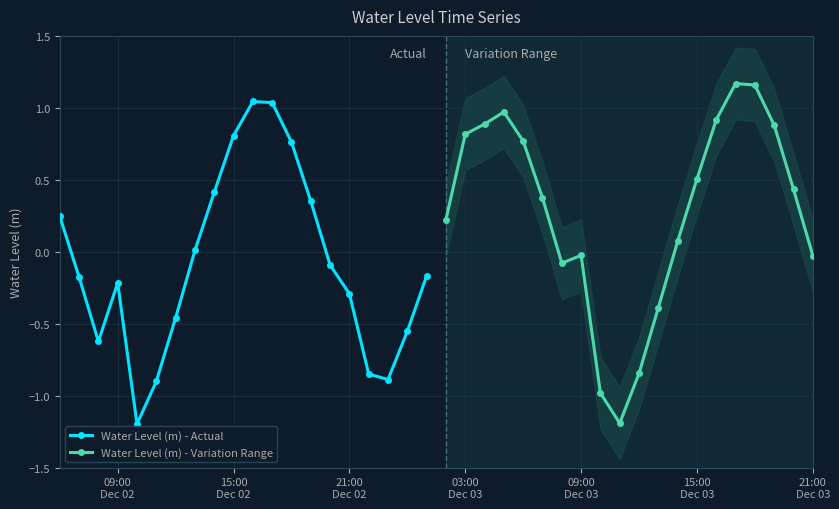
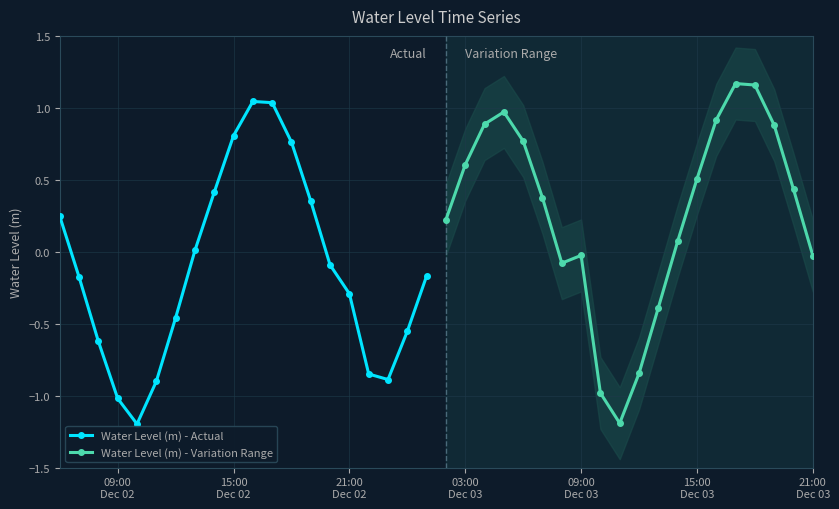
  {
    "Water Level (m) - Actual": {
-     "09:00 Dec 02": -0.22,
+     "09:00 Dec 02": -1.02,
      "15:00 Dec 02": 0.81,
      "21:00 Dec 02": -0.29
    },
    "Water Level (m) - Variation Range": {
-     "03:00 Dec 03": 0.82,
+     "03:00 Dec 03": 0.61,
      "09:00 Dec 03": -0.03,
      "15:00 Dec 03": 0.51,
      "21:00 Dec 03": -0.03
    }
  }
